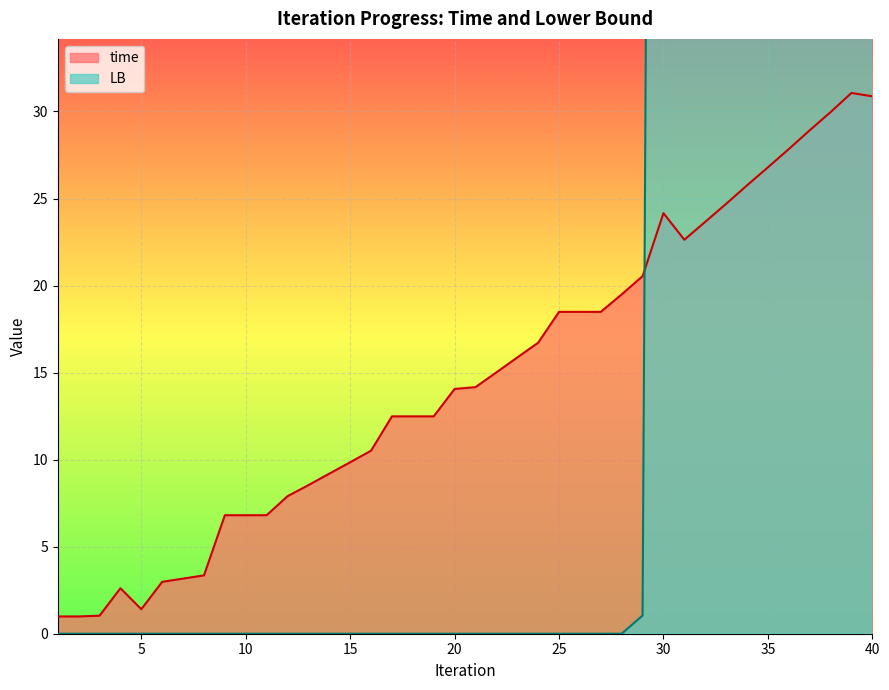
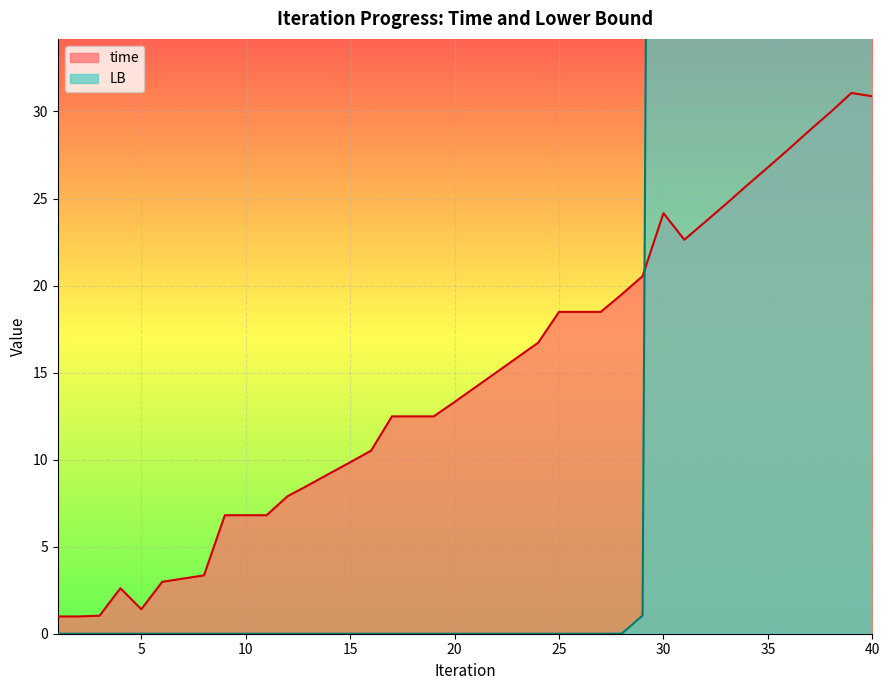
  {
    "time": {
      "5": 1.4,
      "10": 6.8,
      "15": 9.9,
-     "20": 14.1,
+     "20": 13.3,
      "25": 18.5,
      "30": 24.2,
      "35": 26.8,
      "40": 30.9
    },
    "LB": {
      "5": 0.0,
      "10": 0.0,
      "15": 0.0,
      "20": 0.0,
      "25": 0.0
    }
  }
